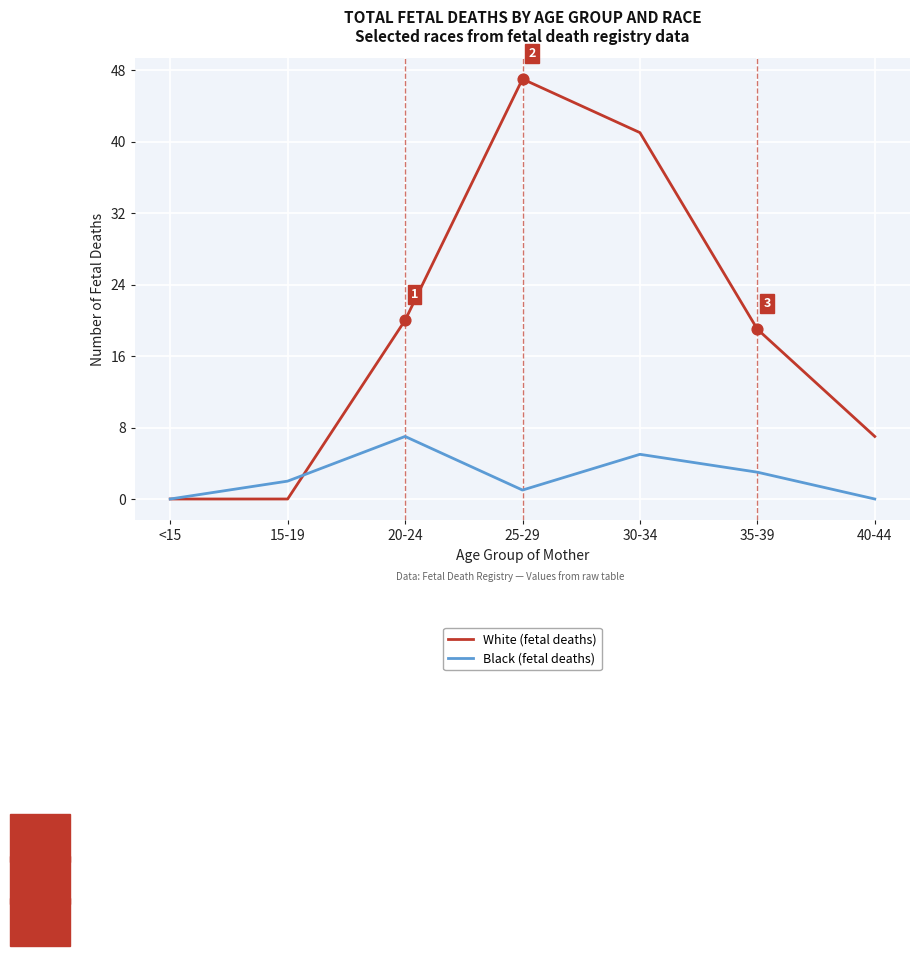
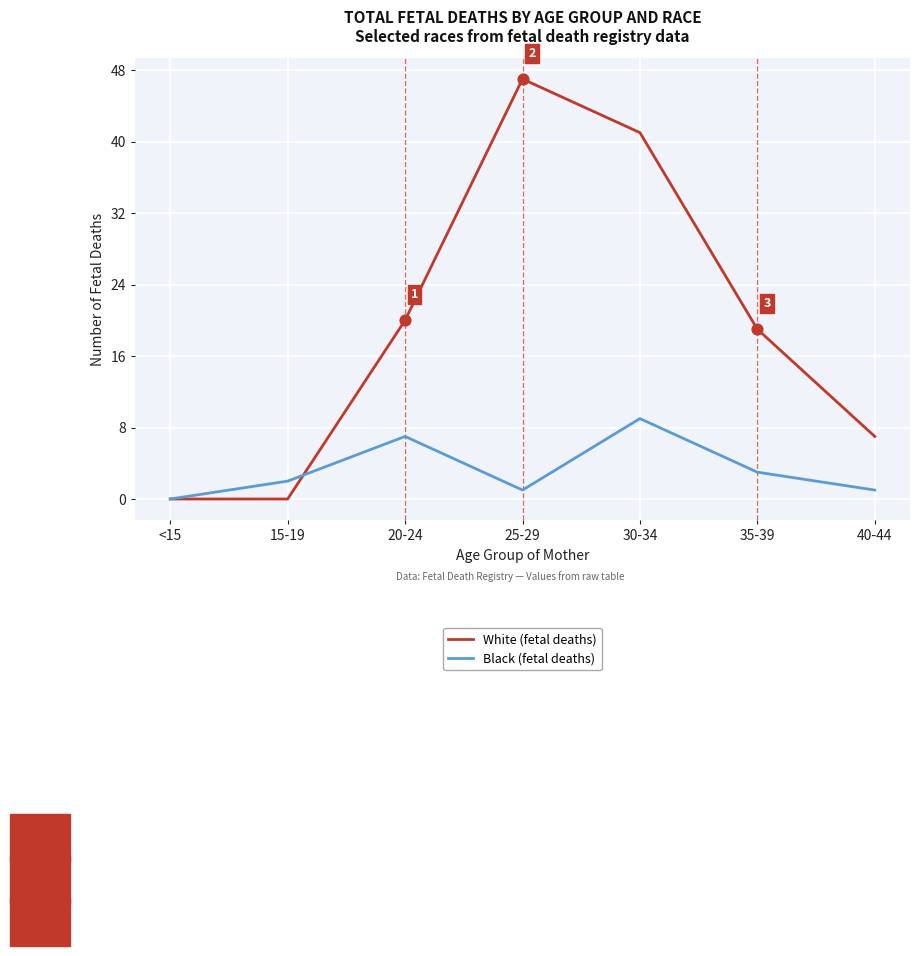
  {
    "Black (fetal deaths)": {
      "15-19": 2,
      "20-24": 7,
      "25-29": 1,
-     "30-34": 5,
+     "30-34": 9,
      "35-39": 3,
-     "40-44": 0
+     "40-44": 1
    }
  }
